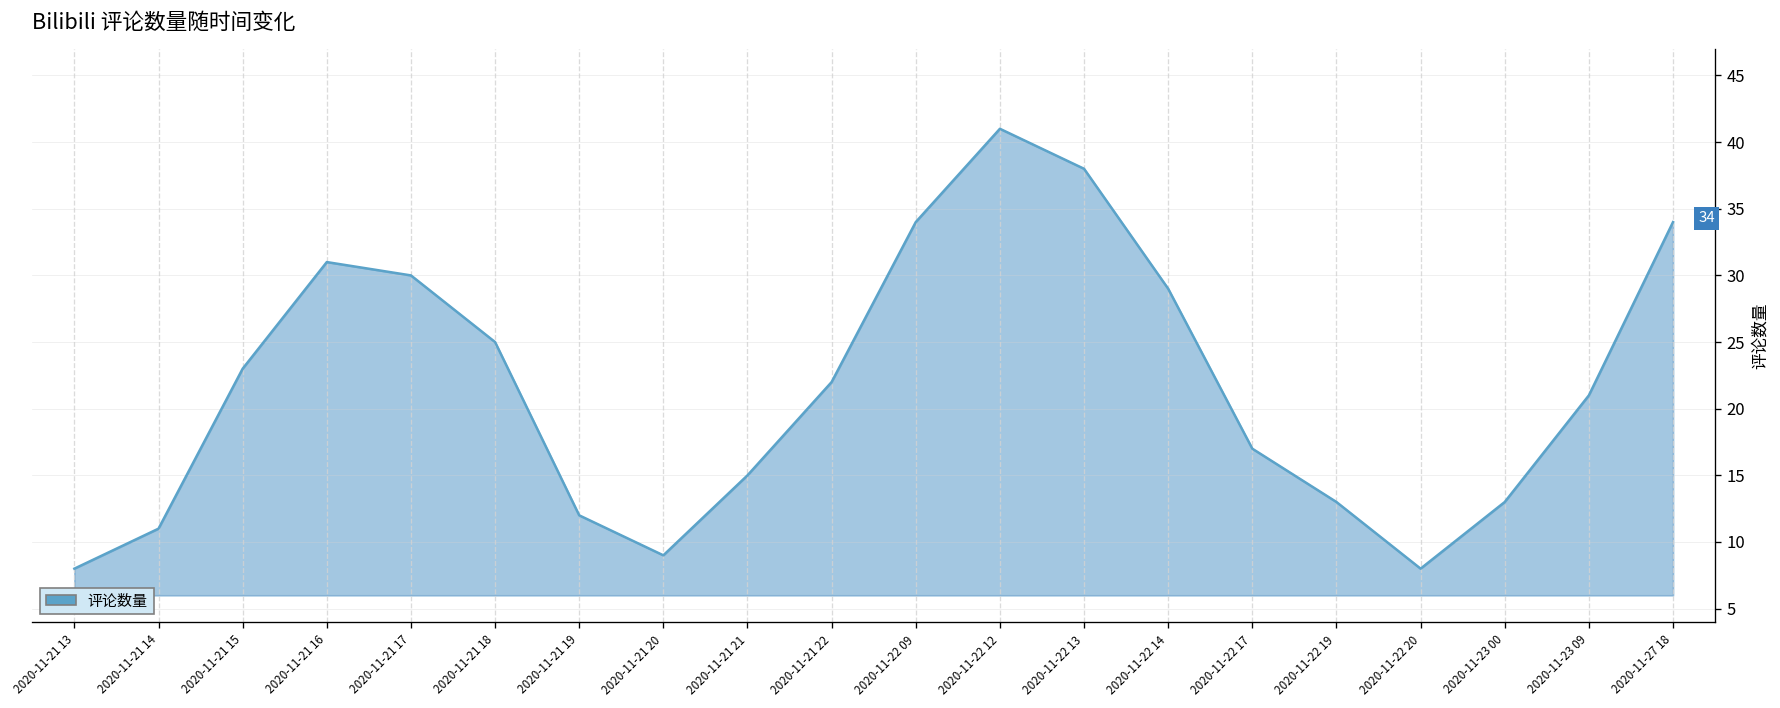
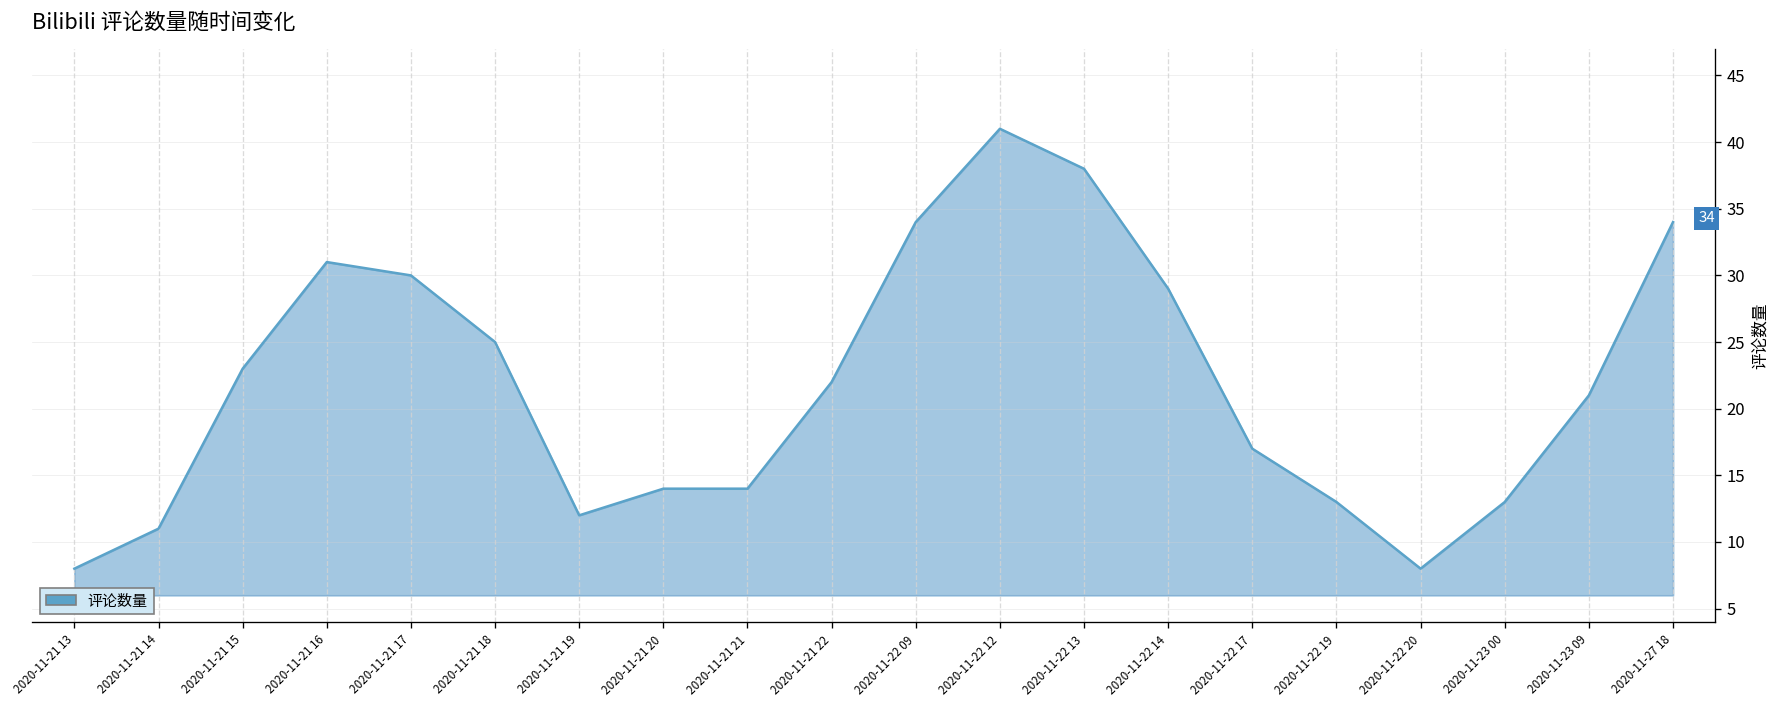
  {
    "2020-11-21 13": 8,
    "2020-11-21 14": 11,
    "2020-11-21 15": 23,
    "2020-11-21 16": 31,
    "2020-11-21 17": 30,
    "2020-11-21 18": 25,
    "2020-11-21 19": 12,
-   "2020-11-21 20": 9,
-   "2020-11-21 21": 15,
+   "2020-11-21 20": 14,
+   "2020-11-21 21": 14,
    "2020-11-21 22": 22,
    "2020-11-22 09": 34,
    "2020-11-22 12": 41,
    "2020-11-22 13": 38,
    "2020-11-22 14": 29,
    "2020-11-22 17": 17,
    "2020-11-22 19": 13,
    "2020-11-22 20": 8,
    "2020-11-23 00": 13,
    "2020-11-23 09": 21
  }
